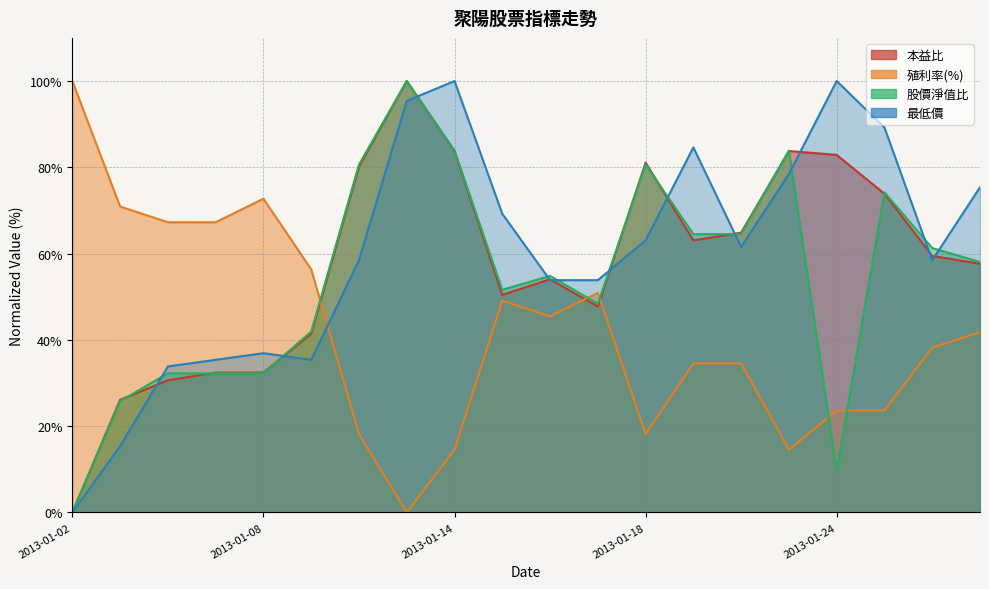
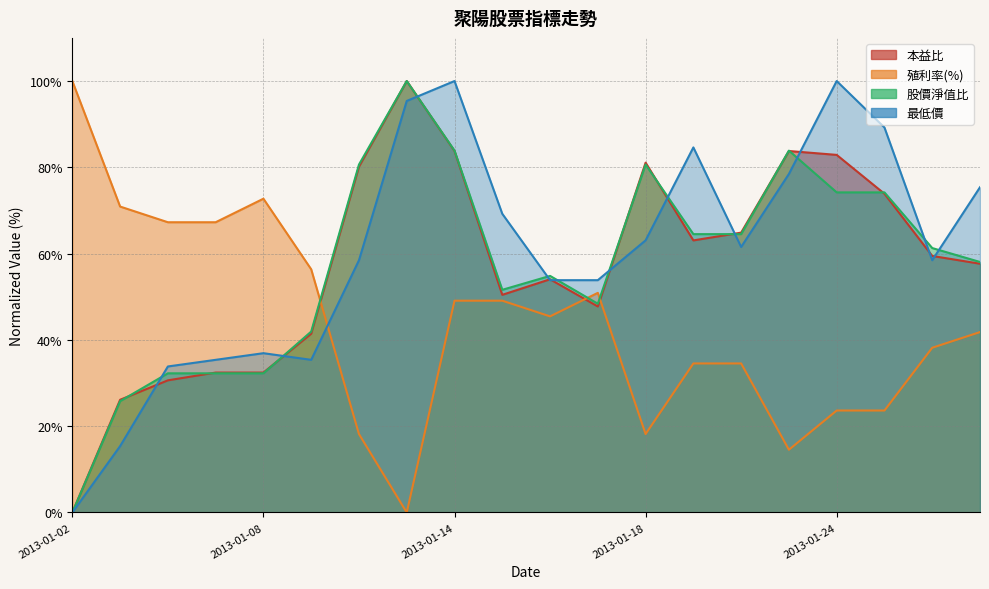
  {
    "本益比": {
      "2013-01-24": "83%"
    },
    "殖利率(%)": {
      "2013-01-02": "100%",
      "2013-01-08": "73%",
-     "2013-01-14": "15%",
+     "2013-01-14": "49%",
      "2013-01-18": "18%",
      "2013-01-24": "24%"
    },
    "股價淨值比": {
-     "2013-01-24": "10%"
+     "2013-01-24": "74%"
    },
    "最低價": {
      "2013-01-08": "37%",
      "2013-01-14": "100%",
      "2013-01-18": "63%",
      "2013-01-24": "100%"
    }
  }
